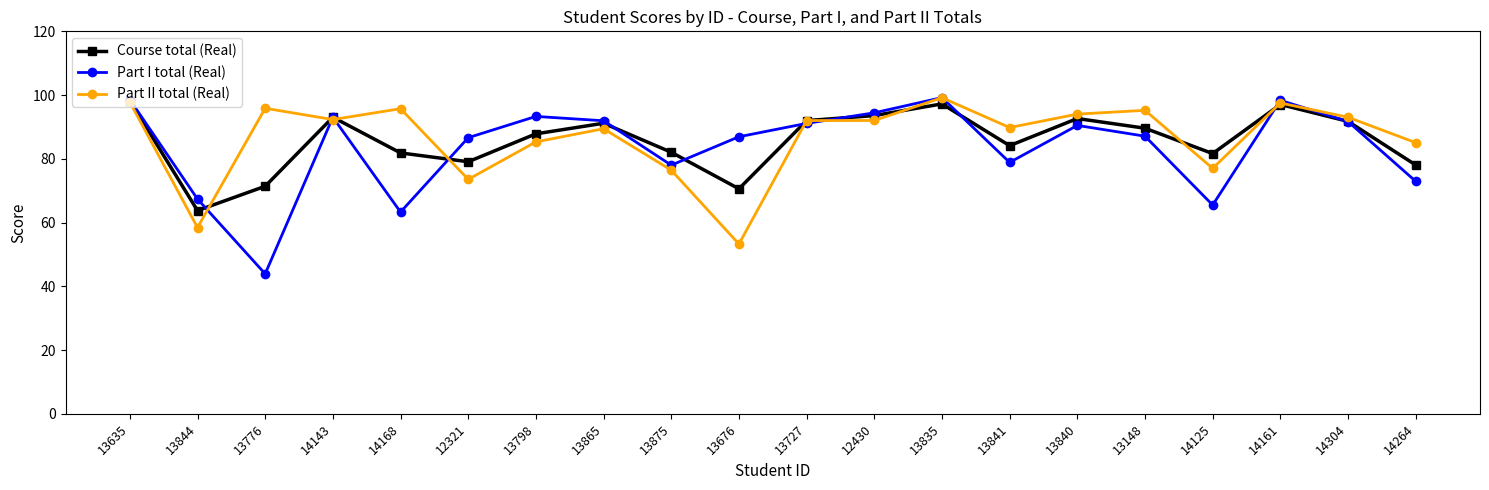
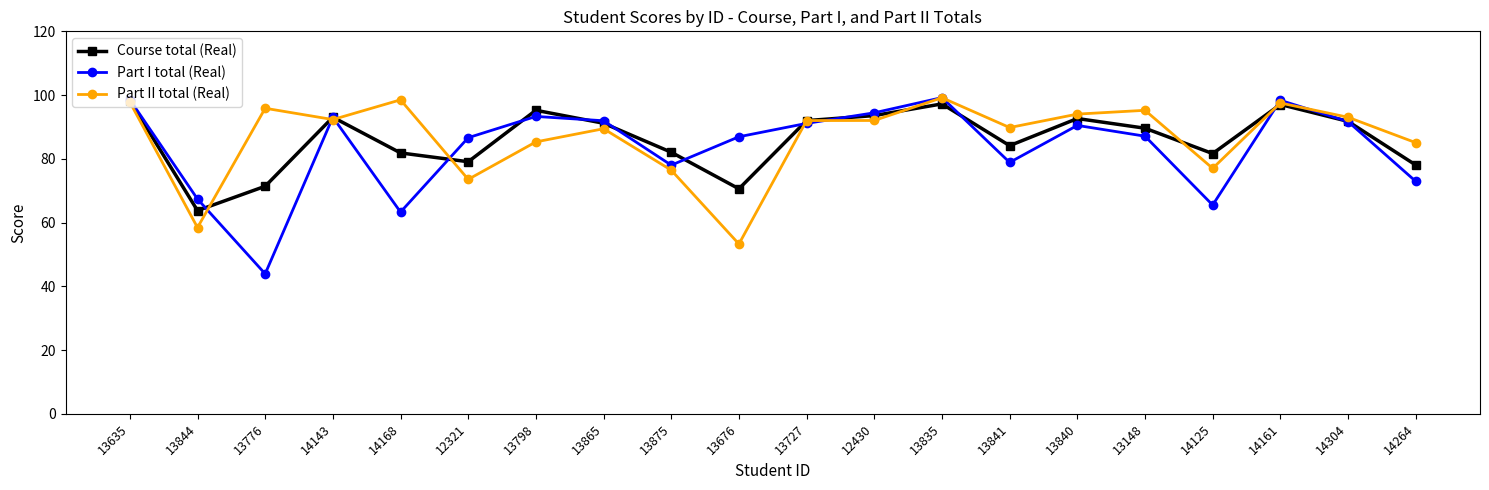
  {
    "Course total (Real)": {
      "13844": 64,
      "13776": 71,
      "14168": 82,
      "12321": 79,
-     "13798": 88,
+     "13798": 95,
      "13875": 82,
      "13676": 71,
      "12430": 94,
      "13835": 97,
      "13841": 84,
      "13840": 93,
      "13148": 90,
      "14125": 82,
      "14264": 78
    },
    "Part I total (Real)": {
      "13844": 67,
      "13776": 44,
      "14168": 63,
      "12321": 87,
      "13798": 93,
      "13875": 78,
      "13676": 87,
      "13727": 91,
      "12430": 94,
      "13841": 79,
      "13840": 90,
      "13148": 87,
      "14125": 65,
      "14161": 98,
      "14264": 73
    },
    "Part II total (Real)": {
      "13844": 58,
      "13776": 96,
-     "14168": 96,
+     "14168": 99,
      "12321": 74,
      "13798": 85,
      "13865": 89,
      "13875": 76,
      "13676": 53,
      "12430": 92,
      "13841": 90,
      "13840": 94,
      "13148": 95,
      "14125": 77,
      "14304": 93,
      "14264": 85
    }
  }
